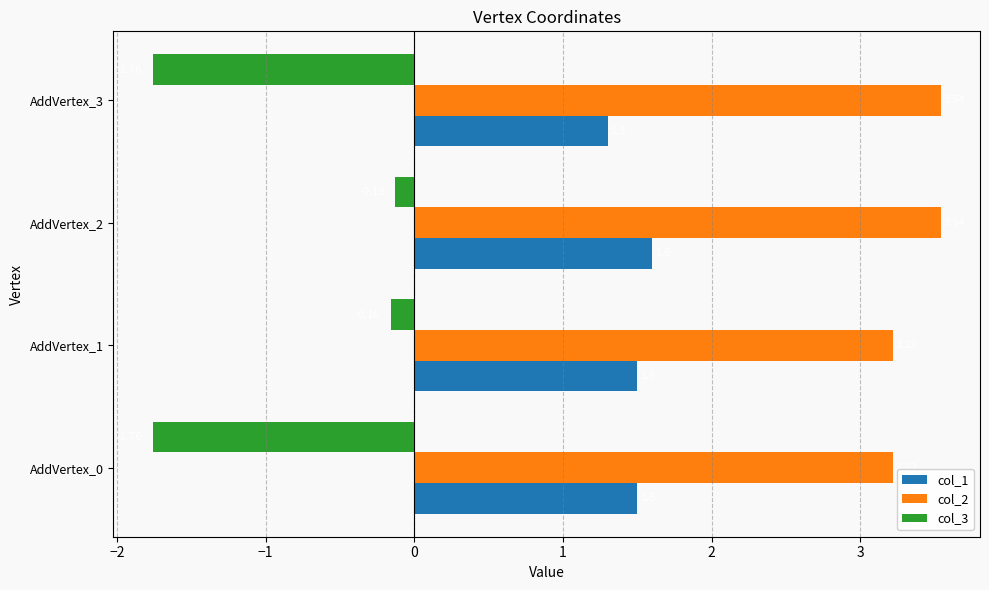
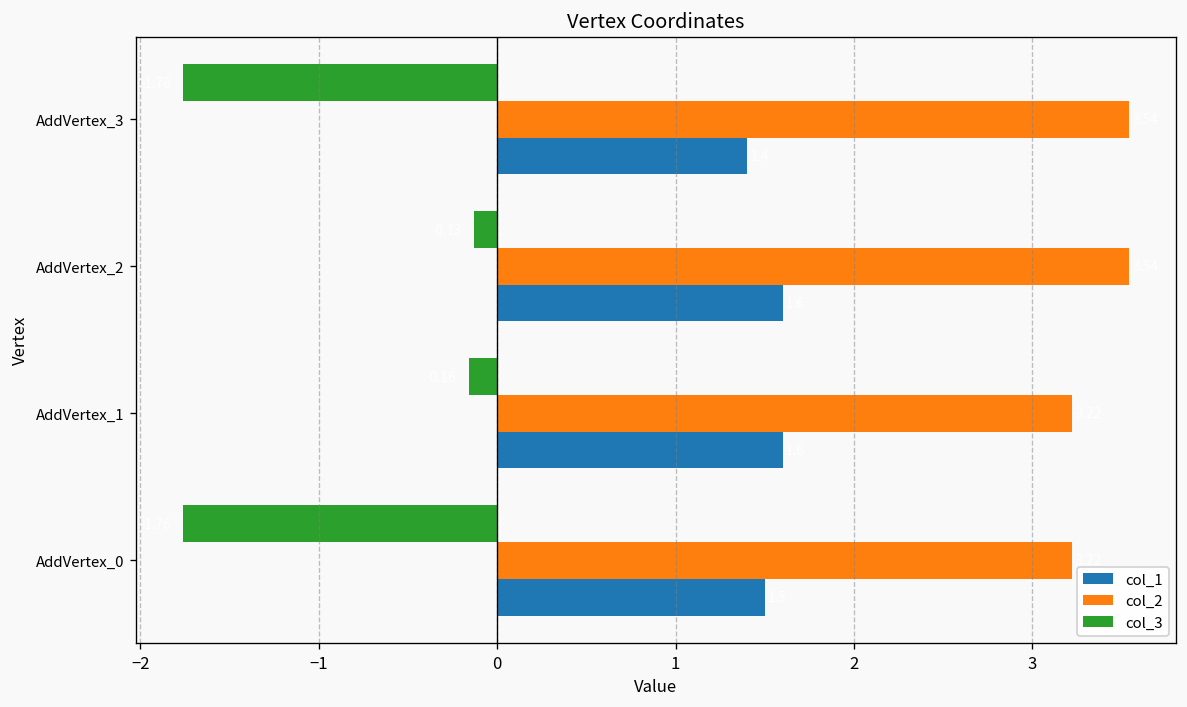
  {
    "col_1": {
-     "AddVertex_3": 1.3,
+     "AddVertex_3": 1.4,
      "AddVertex_2": 1.6,
-     "AddVertex_1": 1.5,
+     "AddVertex_1": 1.6,
      "AddVertex_0": 1.5
    },
    "col_2": {
      "AddVertex_3": 3.54,
      "AddVertex_2": 3.54,
      "AddVertex_1": 3.22,
      "AddVertex_0": 3.22
    },
    "col_3": {
      "AddVertex_3": -1.76,
      "AddVertex_2": -0.13,
      "AddVertex_1": -0.16,
      "AddVertex_0": -1.76
    }
  }
